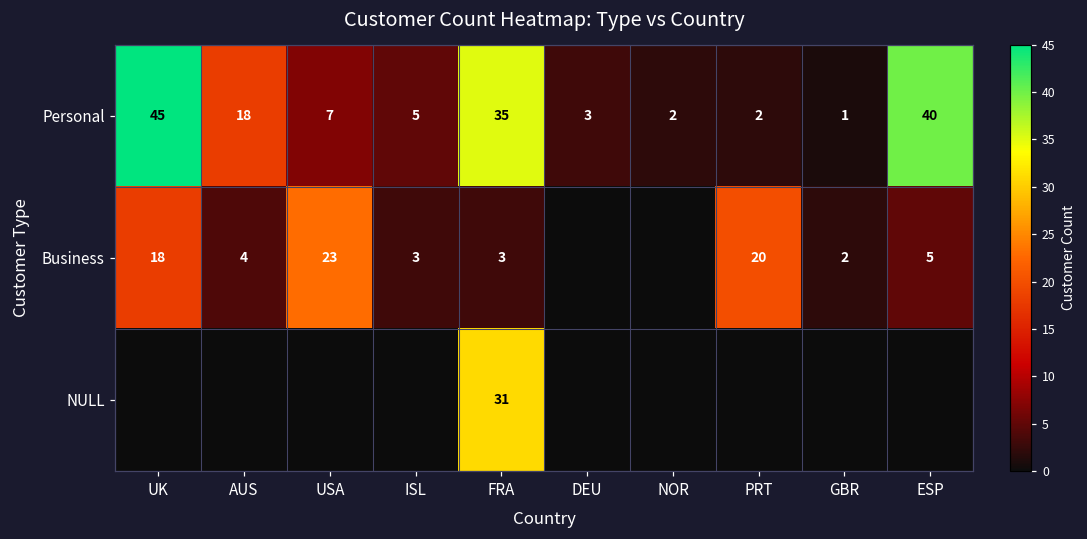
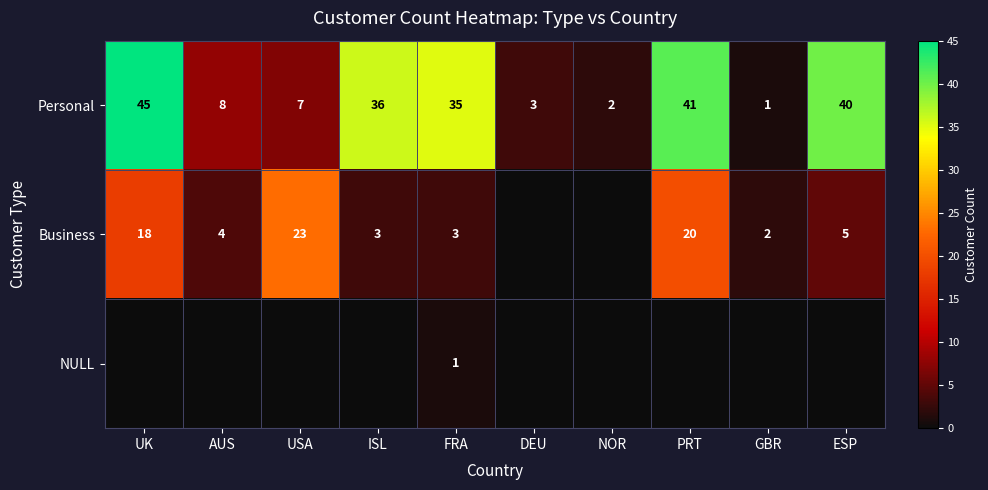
  {
    "Personal": {
      "UK": 45,
-     "AUS": 18,
+     "AUS": 8,
      "USA": 7,
-     "ISL": 5,
+     "ISL": 36,
      "FRA": 35,
      "DEU": 3,
      "NOR": 2,
-     "PRT": 2,
+     "PRT": 41,
      "GBR": 1,
      "ESP": 40
    },
    "Business": {
      "UK": 18,
      "AUS": 4,
      "USA": 23,
      "ISL": 3,
      "FRA": 3,
      "PRT": 20,
      "GBR": 2,
      "ESP": 5
    },
    "NULL": {
-     "FRA": 31
+     "FRA": 1
    }
  }
